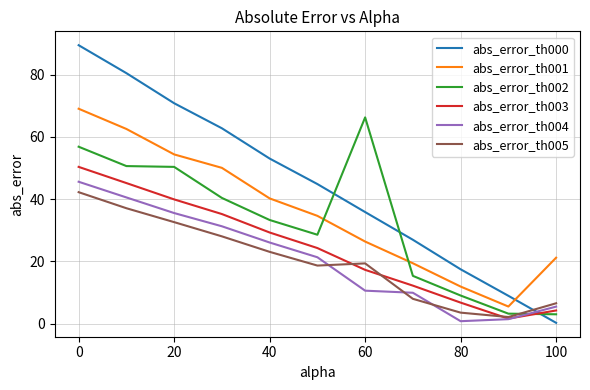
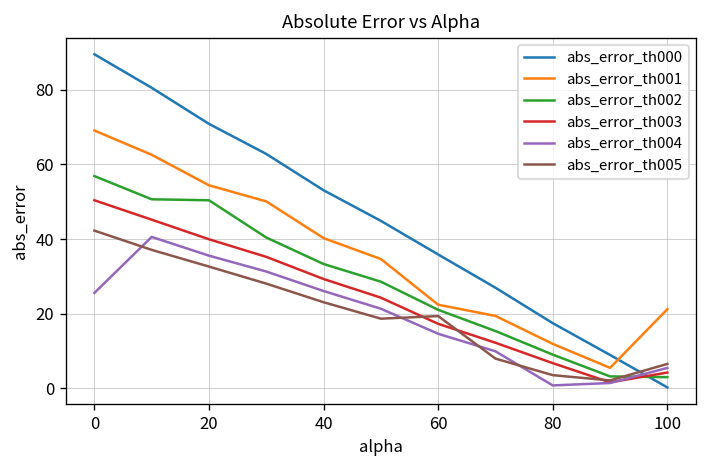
  {
    "abs_error_th000": {
      "0": 90,
      "20": 71,
      "40": 53,
      "60": 36,
      "80": 17,
      "100": 0
    },
    "abs_error_th001": {
      "0": 69,
      "20": 54,
      "40": 40,
-     "60": 26,
+     "60": 22,
      "80": 12,
      "100": 21
    },
    "abs_error_th002": {
      "0": 57,
      "20": 50,
      "40": 33,
-     "60": 66,
+     "60": 21,
      "80": 9,
      "100": 3
    },
    "abs_error_th003": {
      "0": 50,
      "20": 40,
      "40": 29,
      "60": 17,
      "80": 7,
      "100": 4
    },
    "abs_error_th004": {
-     "0": 46,
+     "0": 26,
      "20": 36,
      "40": 26,
-     "60": 11,
+     "60": 15,
      "80": 1,
      "100": 5
    },
    "abs_error_th005": {
      "0": 42,
      "20": 33,
      "40": 23,
      "60": 19,
      "80": 4,
      "100": 7
    }
  }
